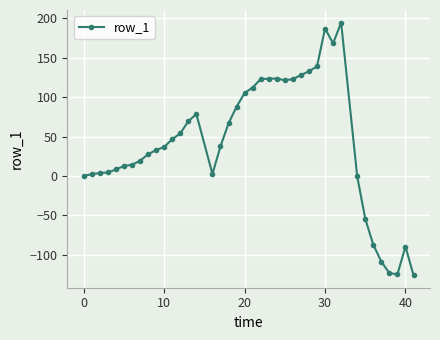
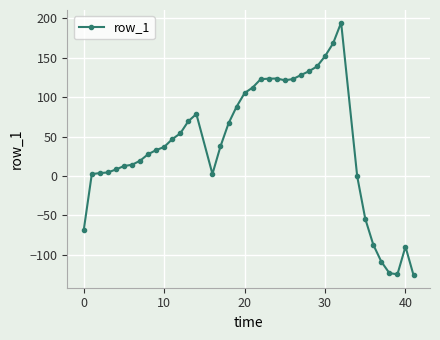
  {
-   "0": 0,
+   "0": -70,
    "10": 40,
    "20": 110,
-   "30": 190,
+   "30": 150,
    "40": -90
  }
